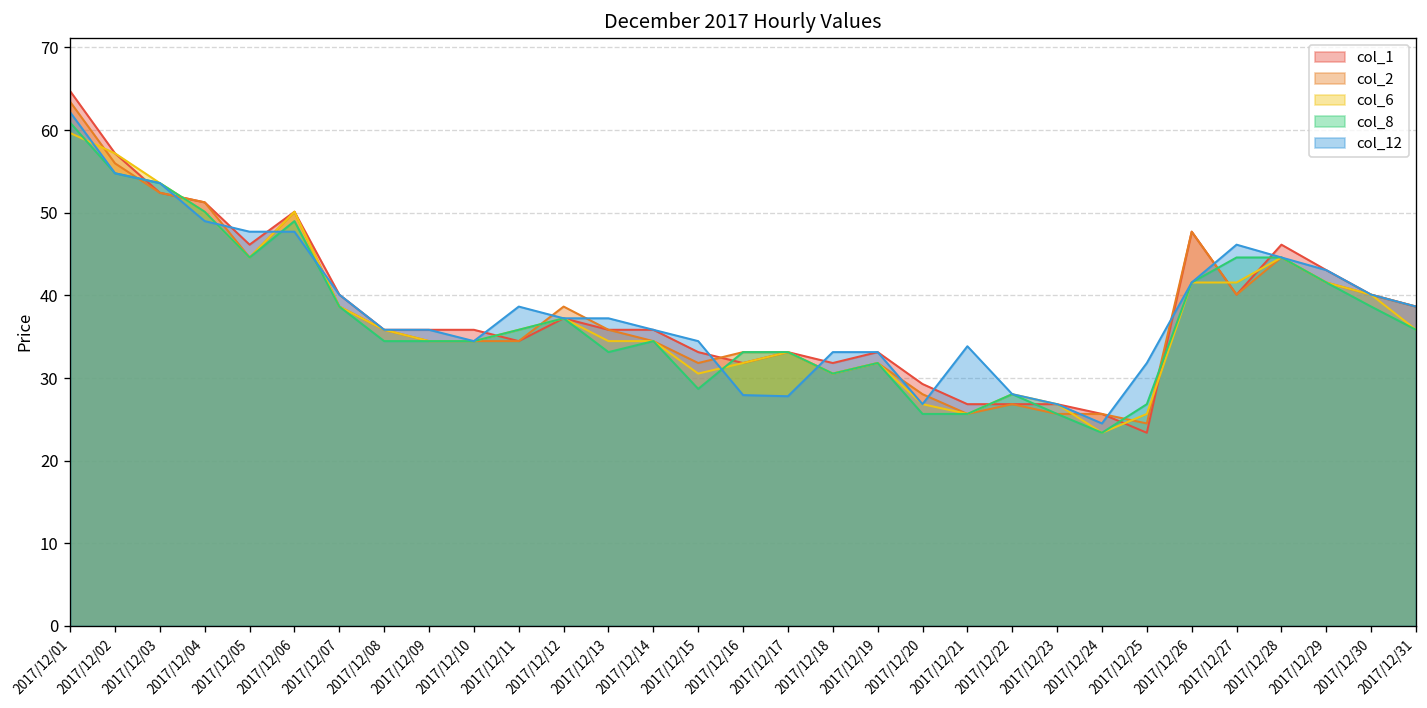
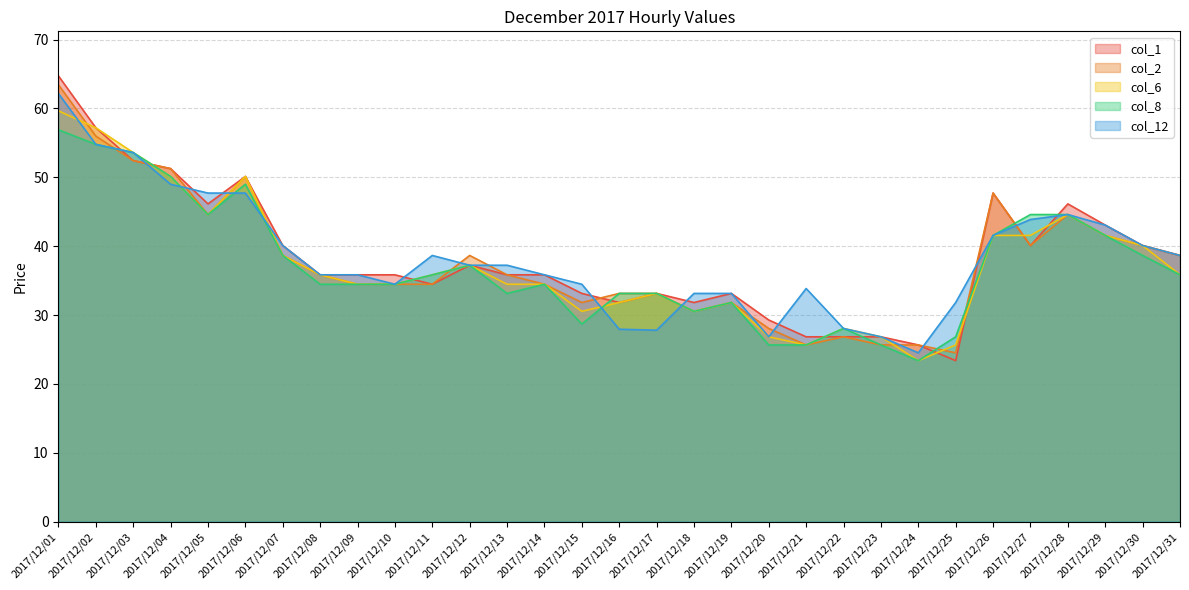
  {
    "col_8": {
-     "2017/12/01": 61,
+     "2017/12/01": 57,
      "2017/12/06": 49,
      "2017/12/08": 34,
      "2017/12/13": 33,
      "2017/12/15": 29,
      "2017/12/20": 26,
      "2017/12/25": 27,
      "2017/12/27": 45,
      "2017/12/30": 39
    },
    "col_12": {
      "2017/12/01": 62,
      "2017/12/04": 49,
      "2017/12/05": 48,
      "2017/12/06": 48,
      "2017/12/11": 39,
      "2017/12/13": 37,
      "2017/12/15": 34,
      "2017/12/16": 28,
      "2017/12/17": 28,
      "2017/12/18": 33,
      "2017/12/21": 34,
      "2017/12/24": 25,
      "2017/12/25": 32,
-     "2017/12/27": 46
+     "2017/12/27": 44
    }
  }
